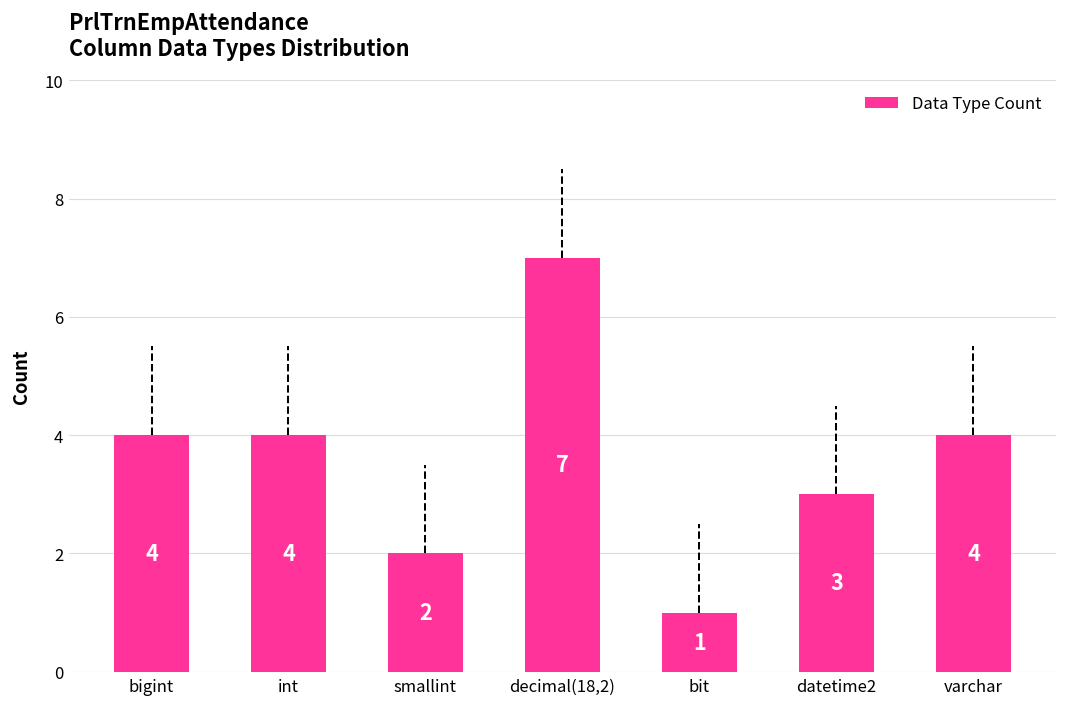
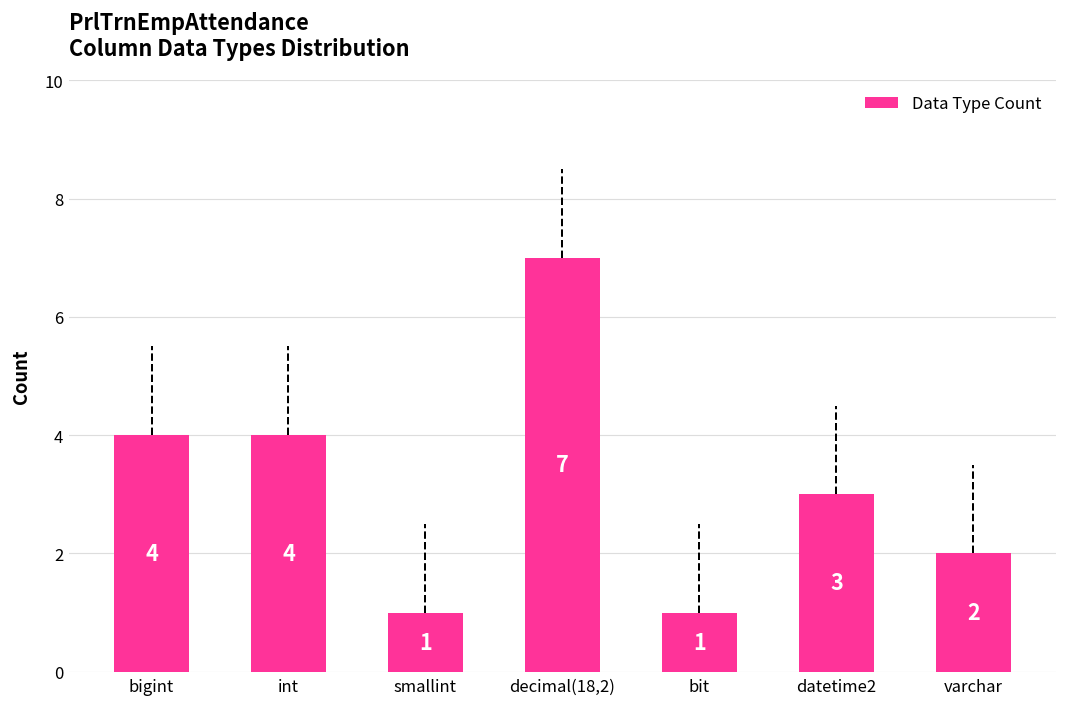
  {
    "Data Type Count": {
      "bigint": 4,
      "int": 4,
-     "smallint": 2,
+     "smallint": 1,
      "decimal(18,2)": 7,
      "bit": 1,
      "datetime2": 3,
-     "varchar": 4
+     "varchar": 2
    }
  }
